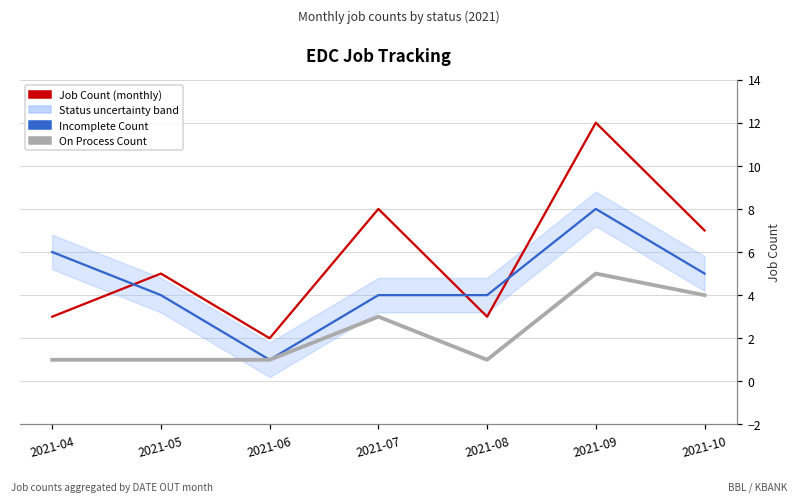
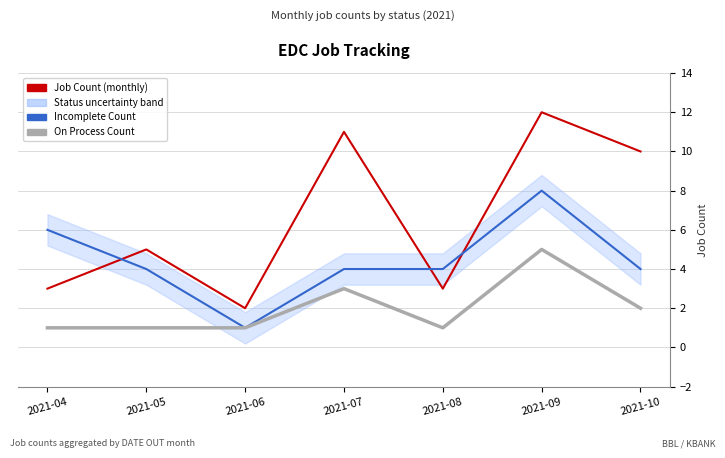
  {
    "Job Count (monthly)": {
      "2021-04": 3,
      "2021-05": 5,
      "2021-06": 2,
-     "2021-07": 8,
+     "2021-07": 11,
      "2021-08": 3,
      "2021-09": 12,
-     "2021-10": 7
+     "2021-10": 10
    },
    "Incomplete Count": {
      "2021-04": 6,
      "2021-05": 4,
      "2021-07": 4,
      "2021-08": 4,
      "2021-09": 8,
-     "2021-10": 5
+     "2021-10": 4
    },
    "On Process Count": {
      "2021-04": 1,
      "2021-05": 1,
      "2021-07": 3,
      "2021-08": 1,
      "2021-09": 5,
-     "2021-10": 4
+     "2021-10": 2
    }
  }
